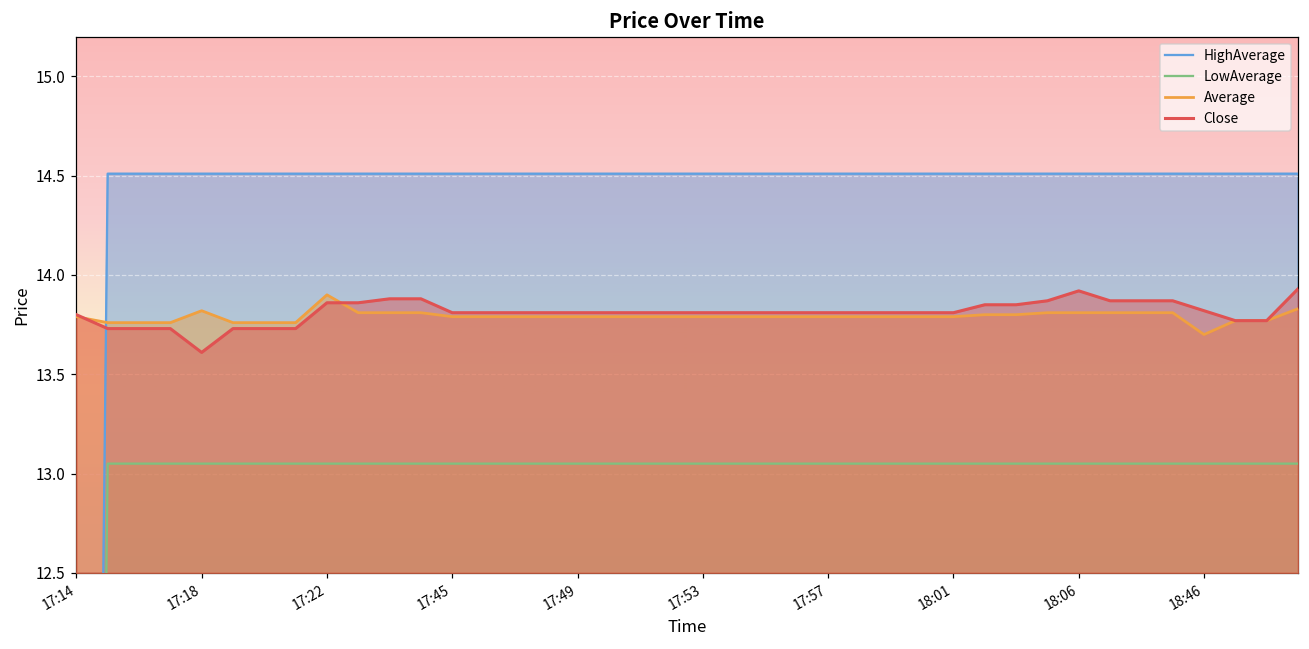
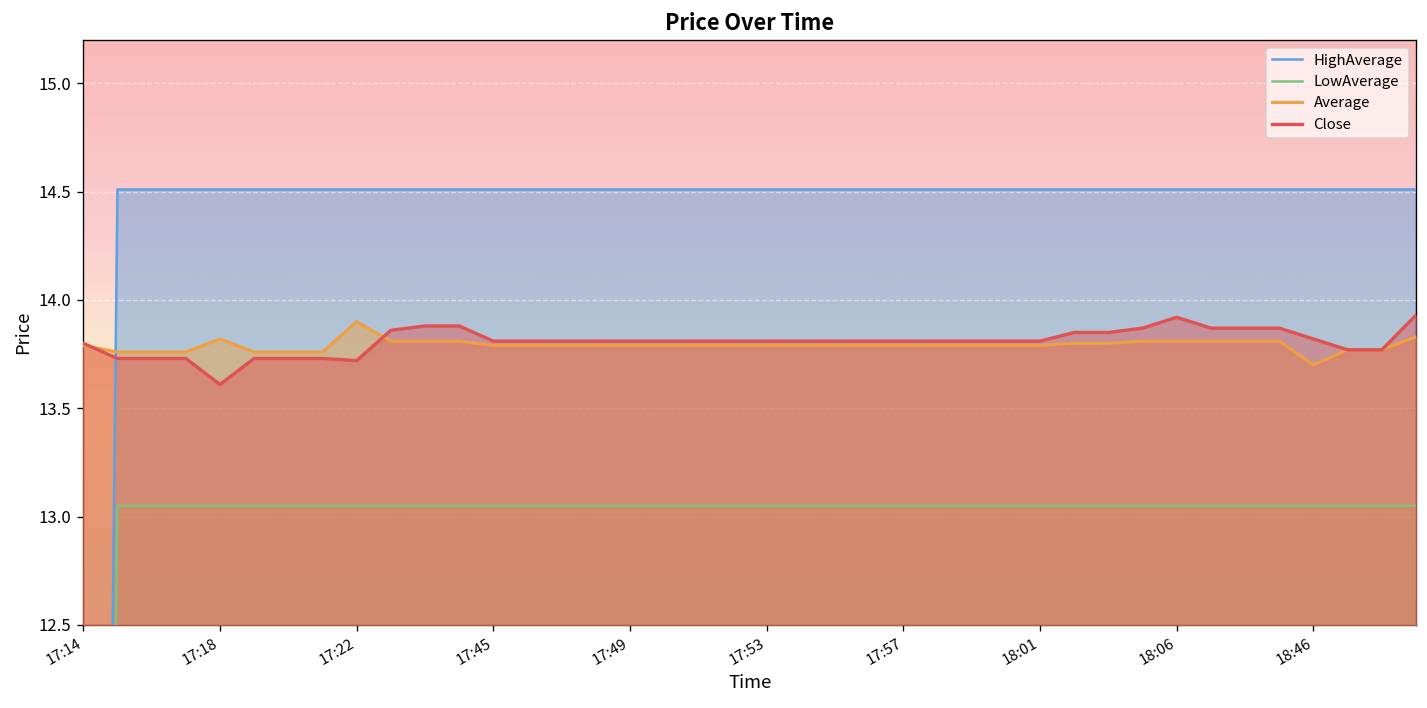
  {
    "Average": {
      "17:18": 13.82,
      "17:22": 13.90,
      "17:45": 13.79,
      "17:49": 13.79,
      "17:53": 13.79,
      "17:57": 13.79,
      "18:01": 13.79,
      "18:06": 13.81,
      "18:46": 13.70
    },
    "Close": {
      "17:18": 13.61,
-     "17:22": 13.86,
+     "17:22": 13.72,
      "17:45": 13.81,
      "17:49": 13.81,
      "17:53": 13.81,
      "17:57": 13.81,
      "18:01": 13.81,
      "18:06": 13.92,
      "18:46": 13.82
    }
  }
